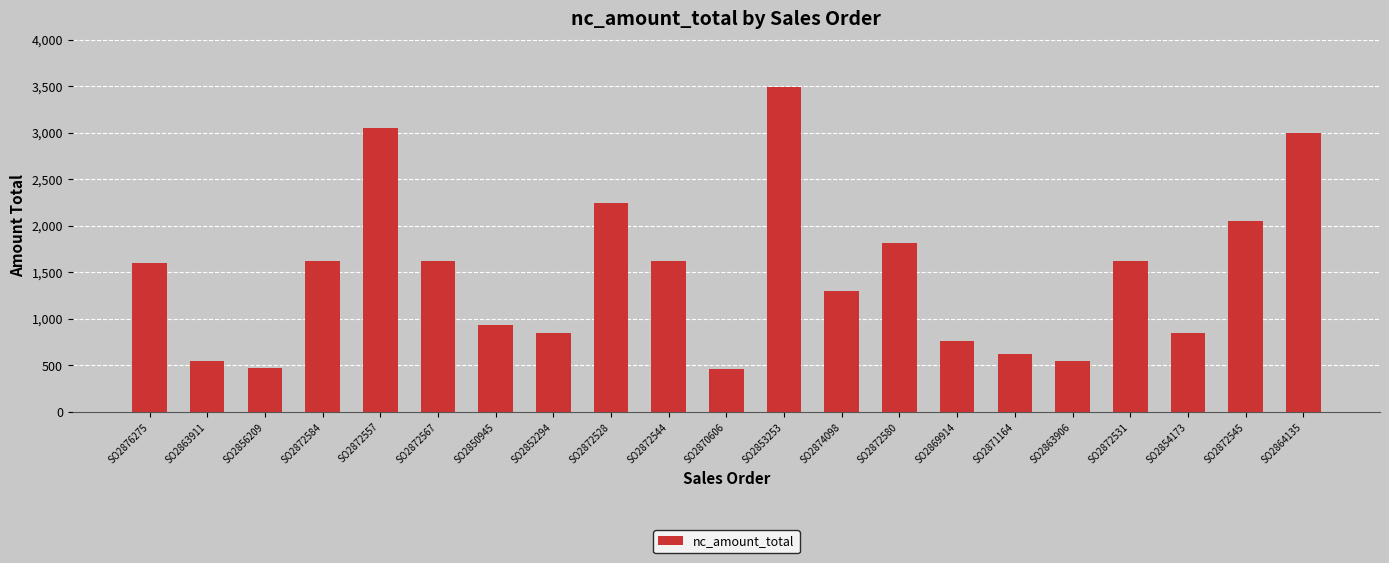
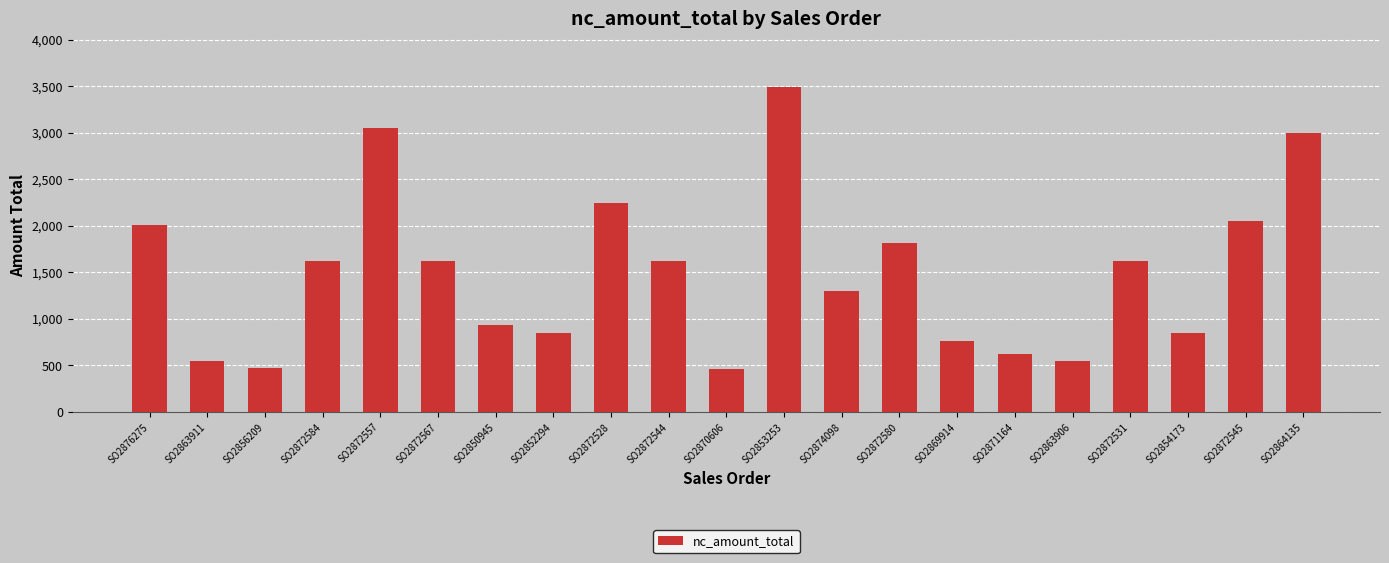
  {
-   "SO2876275": "1,600",
+   "SO2876275": "2,000",
    "SO2863911": "500",
    "SO2856209": "500",
    "SO2872584": "1,600",
    "SO2872557": "3,000",
    "SO2872567": "1,600",
    "SO2850945": "900",
    "SO2852294": "800",
    "SO2872528": "2,200",
    "SO2872544": "1,600",
    "SO2870606": "500",
    "SO2853253": "3,500",
    "SO2874098": "1,300",
    "SO2872580": "1,800",
    "SO2869914": "800",
    "SO2871164": "600",
    "SO2863906": "500",
    "SO2872531": "1,600",
    "SO2854173": "800",
    "SO2872545": "2,000",
    "SO2864135": "3,000"
  }
